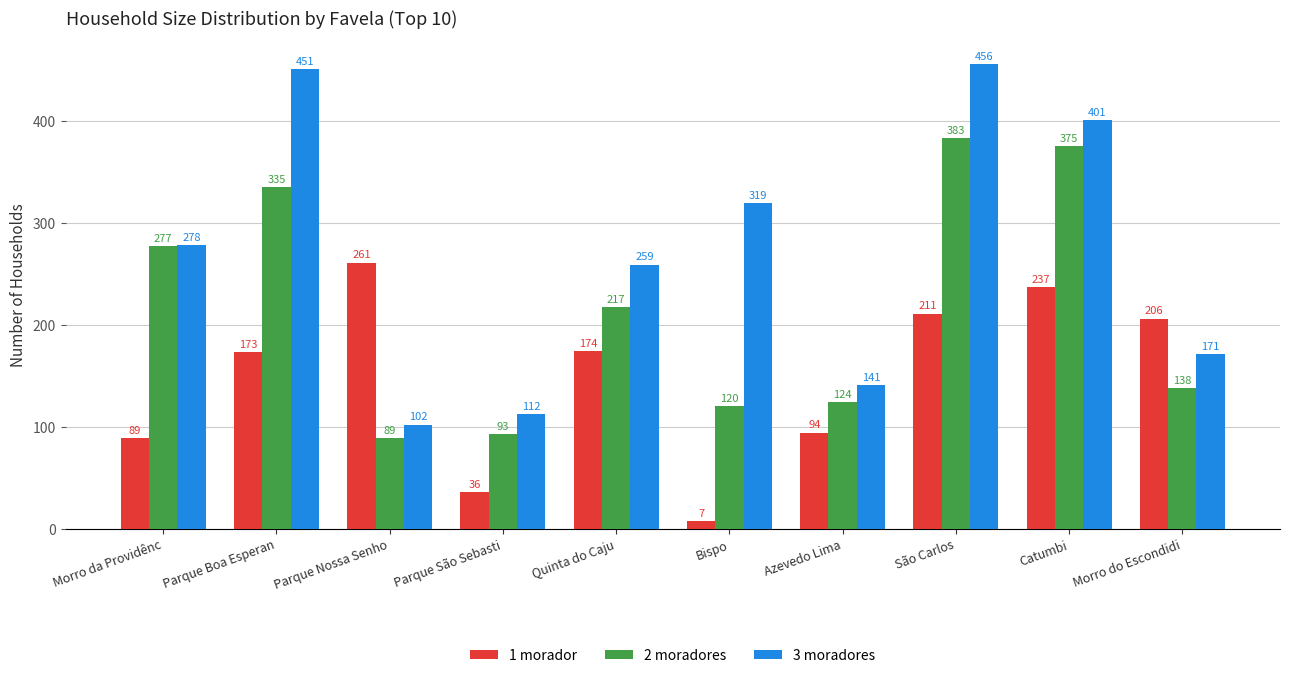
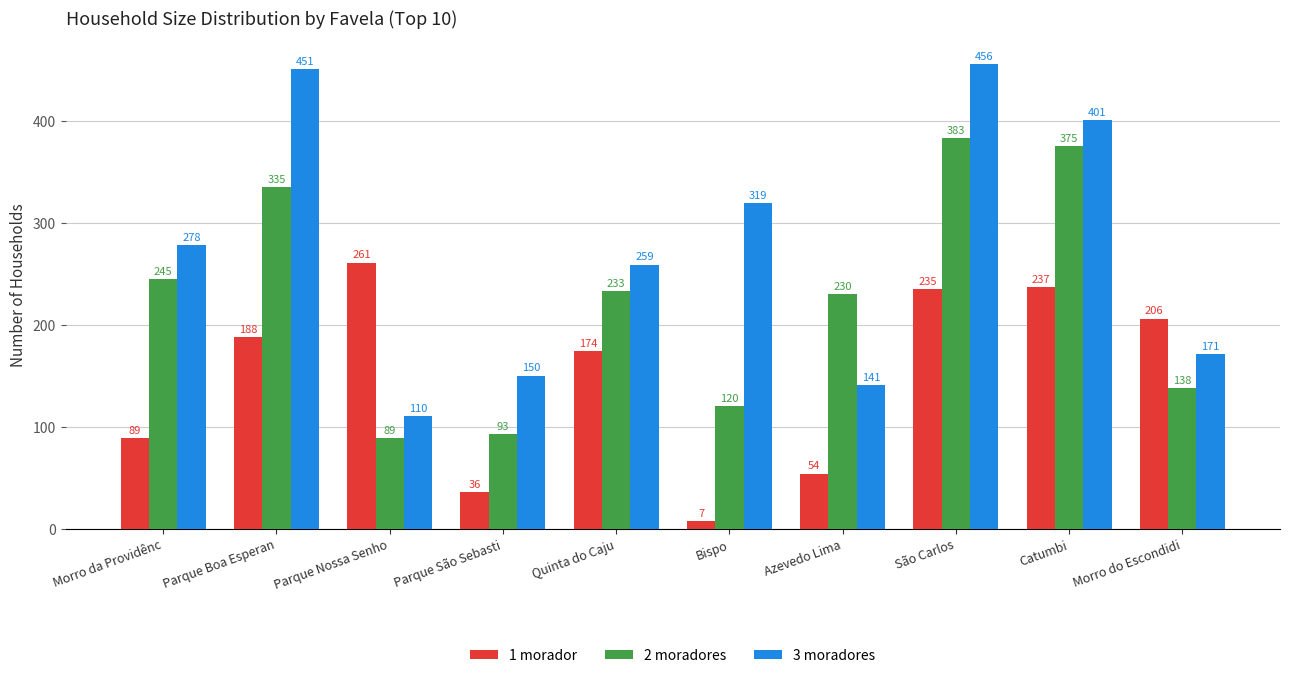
  {
    "1 morador": {
      "Morro da Providênc": 89,
-     "Parque Boa Esperan": 173,
+     "Parque Boa Esperan": 188,
      "Parque Nossa Senho": 261,
      "Parque São Sebasti": 36,
      "Quinta do Caju": 174,
      "Bispo": 7,
-     "Azevedo Lima": 94,
-     "São Carlos": 211,
+     "Azevedo Lima": 54,
+     "São Carlos": 235,
      "Catumbi": 237,
      "Morro do Escondidi": 206
    },
    "2 moradores": {
-     "Morro da Providênc": 277,
+     "Morro da Providênc": 245,
      "Parque Boa Esperan": 335,
      "Parque Nossa Senho": 89,
      "Parque São Sebasti": 93,
-     "Quinta do Caju": 217,
+     "Quinta do Caju": 233,
      "Bispo": 120,
-     "Azevedo Lima": 124,
+     "Azevedo Lima": 230,
      "São Carlos": 383,
      "Catumbi": 375,
      "Morro do Escondidi": 138
    },
    "3 moradores": {
      "Morro da Providênc": 278,
      "Parque Boa Esperan": 451,
-     "Parque Nossa Senho": 102,
-     "Parque São Sebasti": 112,
+     "Parque Nossa Senho": 110,
+     "Parque São Sebasti": 150,
      "Quinta do Caju": 259,
      "Bispo": 319,
      "Azevedo Lima": 141,
      "São Carlos": 456,
      "Catumbi": 401,
      "Morro do Escondidi": 171
    }
  }
